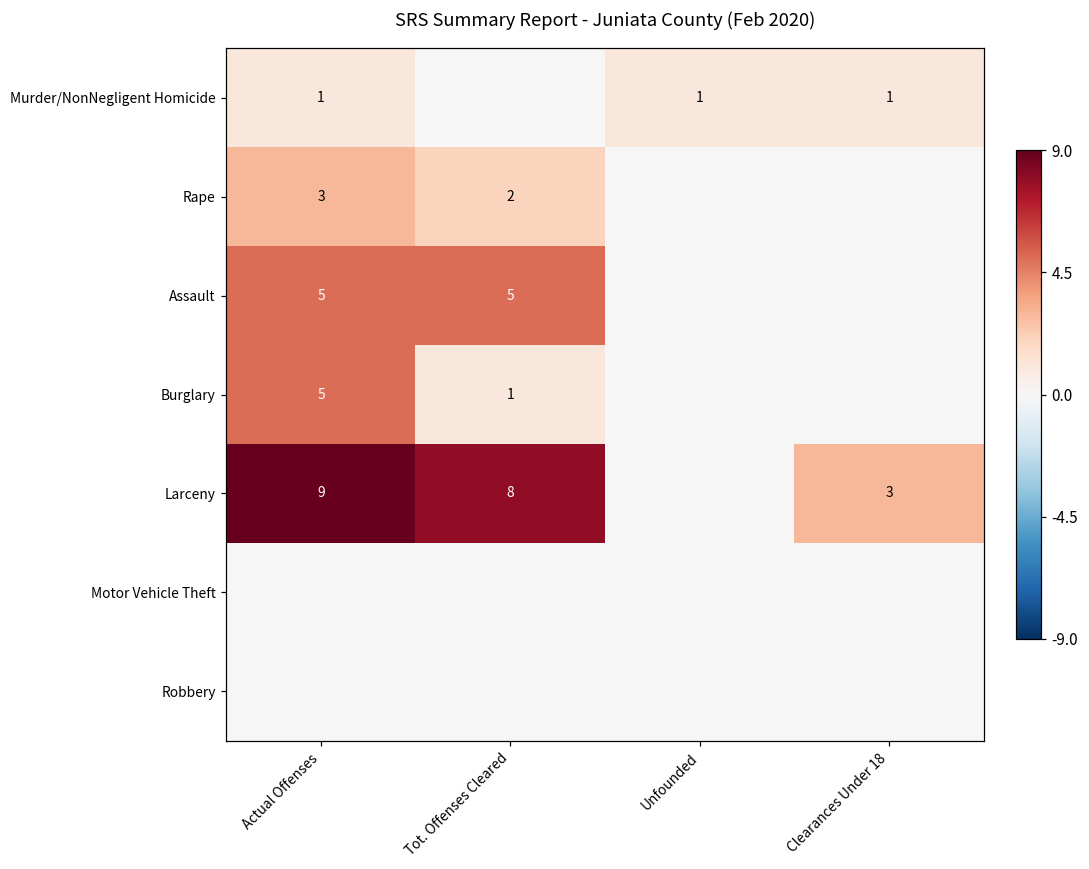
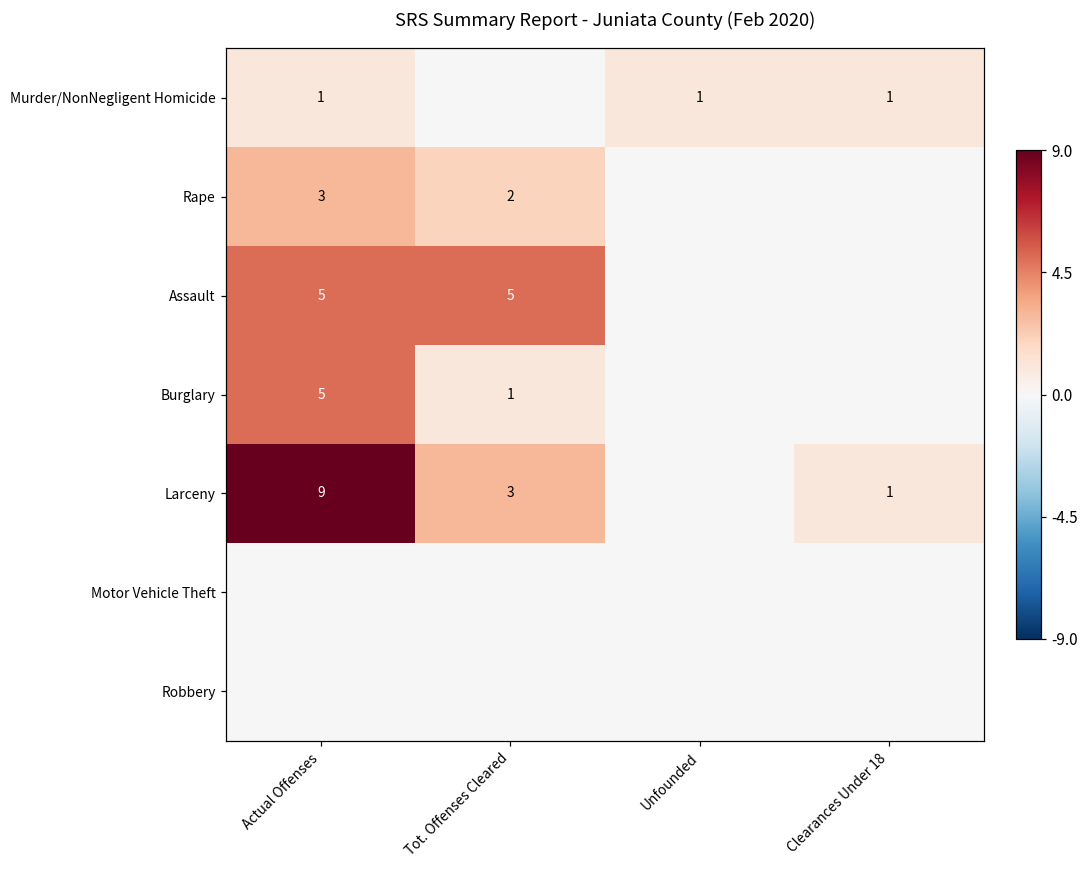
  {
    "Murder/NonNegligent Homicide": {
      "Actual Offenses": 1,
      "Unfounded": 1,
      "Clearances Under 18": 1
    },
    "Rape": {
      "Actual Offenses": 3,
      "Tot. Offenses Cleared": 2
    },
    "Assault": {
      "Actual Offenses": 5,
      "Tot. Offenses Cleared": 5
    },
    "Burglary": {
      "Actual Offenses": 5,
      "Tot. Offenses Cleared": 1
    },
    "Larceny": {
      "Actual Offenses": 9,
-     "Tot. Offenses Cleared": 8,
-     "Clearances Under 18": 3
+     "Tot. Offenses Cleared": 3,
+     "Clearances Under 18": 1
    }
  }
